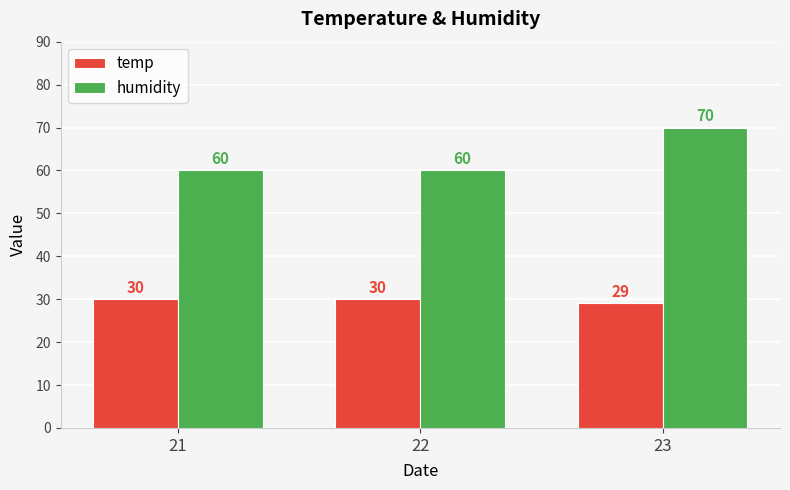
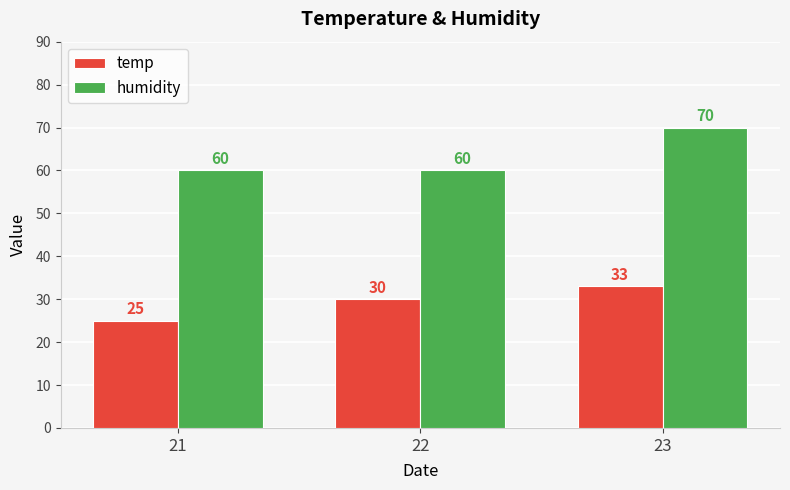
  {
    "temp": {
-     "21": 30,
+     "21": 25,
      "22": 30,
-     "23": 29
+     "23": 33
    },
    "humidity": {
      "21": 60,
      "22": 60,
      "23": 70
    }
  }
